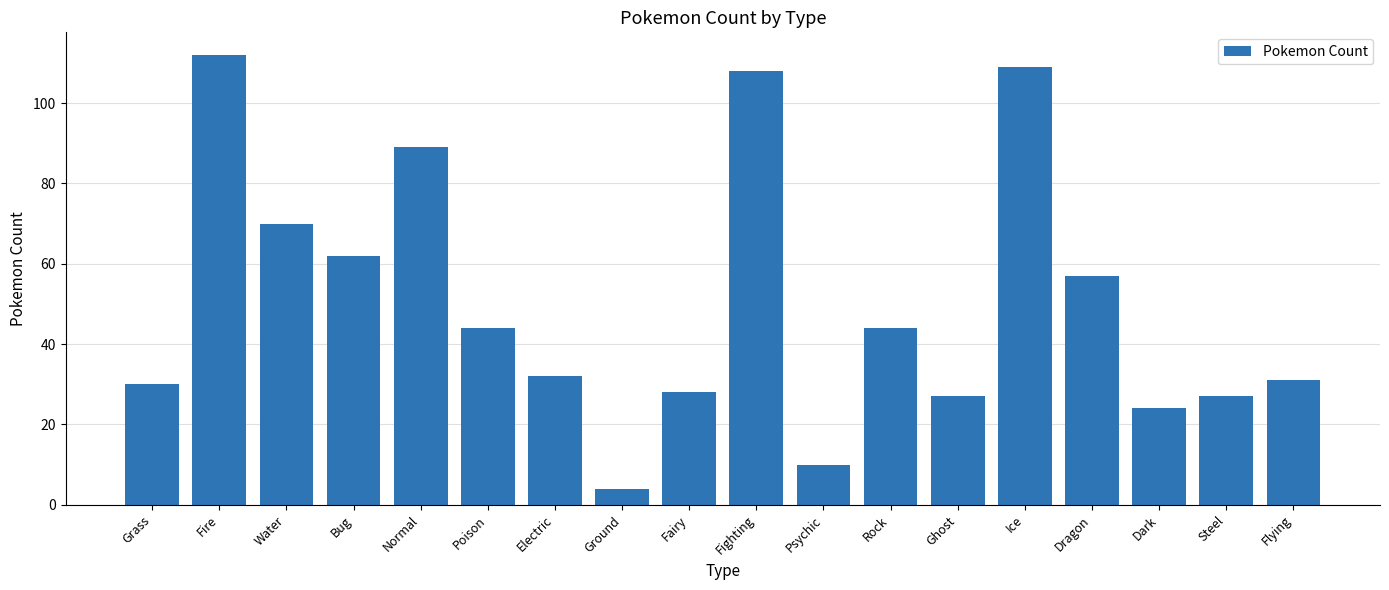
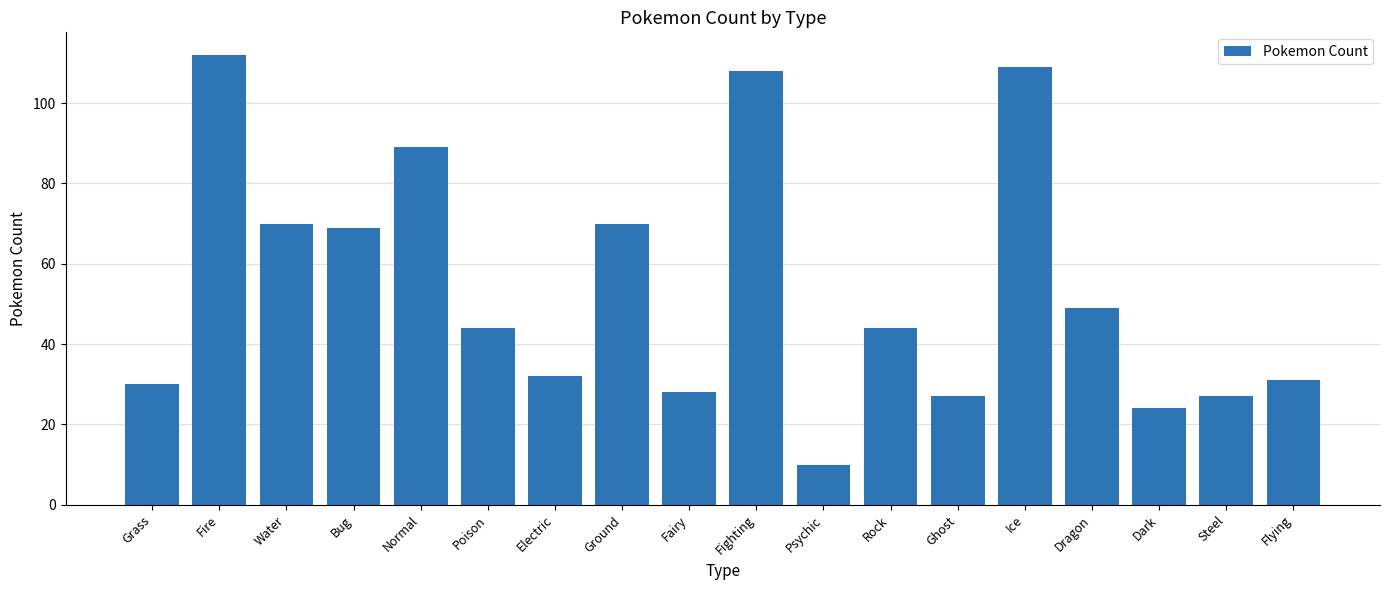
  {
    "Grass": 30,
    "Fire": 112,
    "Water": 70,
-   "Bug": 62,
+   "Bug": 69,
    "Normal": 89,
    "Poison": 44,
    "Electric": 32,
-   "Ground": 4,
+   "Ground": 70,
    "Fairy": 28,
    "Fighting": 108,
    "Psychic": 10,
    "Rock": 44,
    "Ghost": 27,
    "Ice": 109,
-   "Dragon": 57,
+   "Dragon": 49,
    "Dark": 24,
    "Steel": 27,
    "Flying": 31
  }
